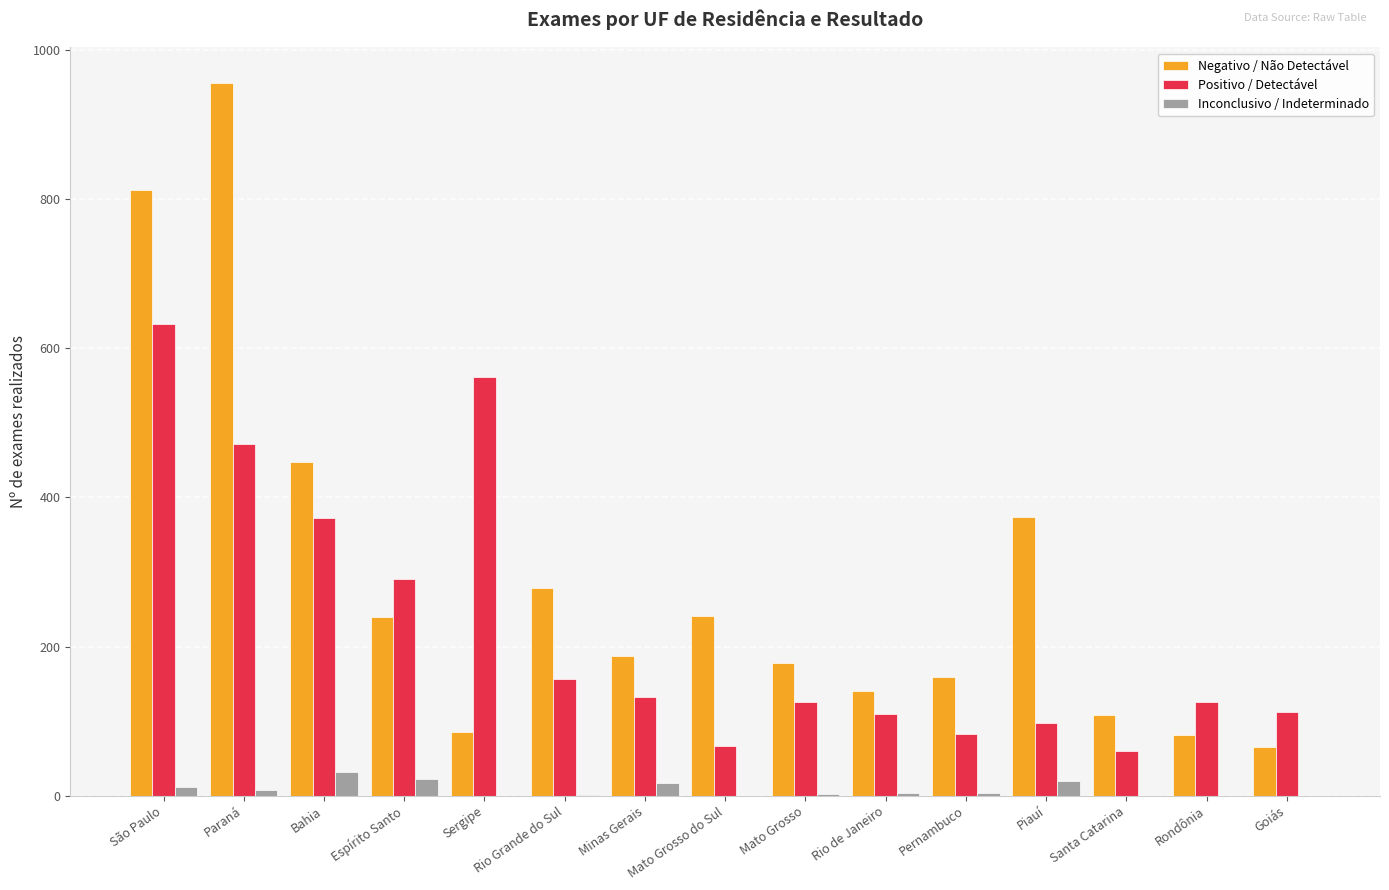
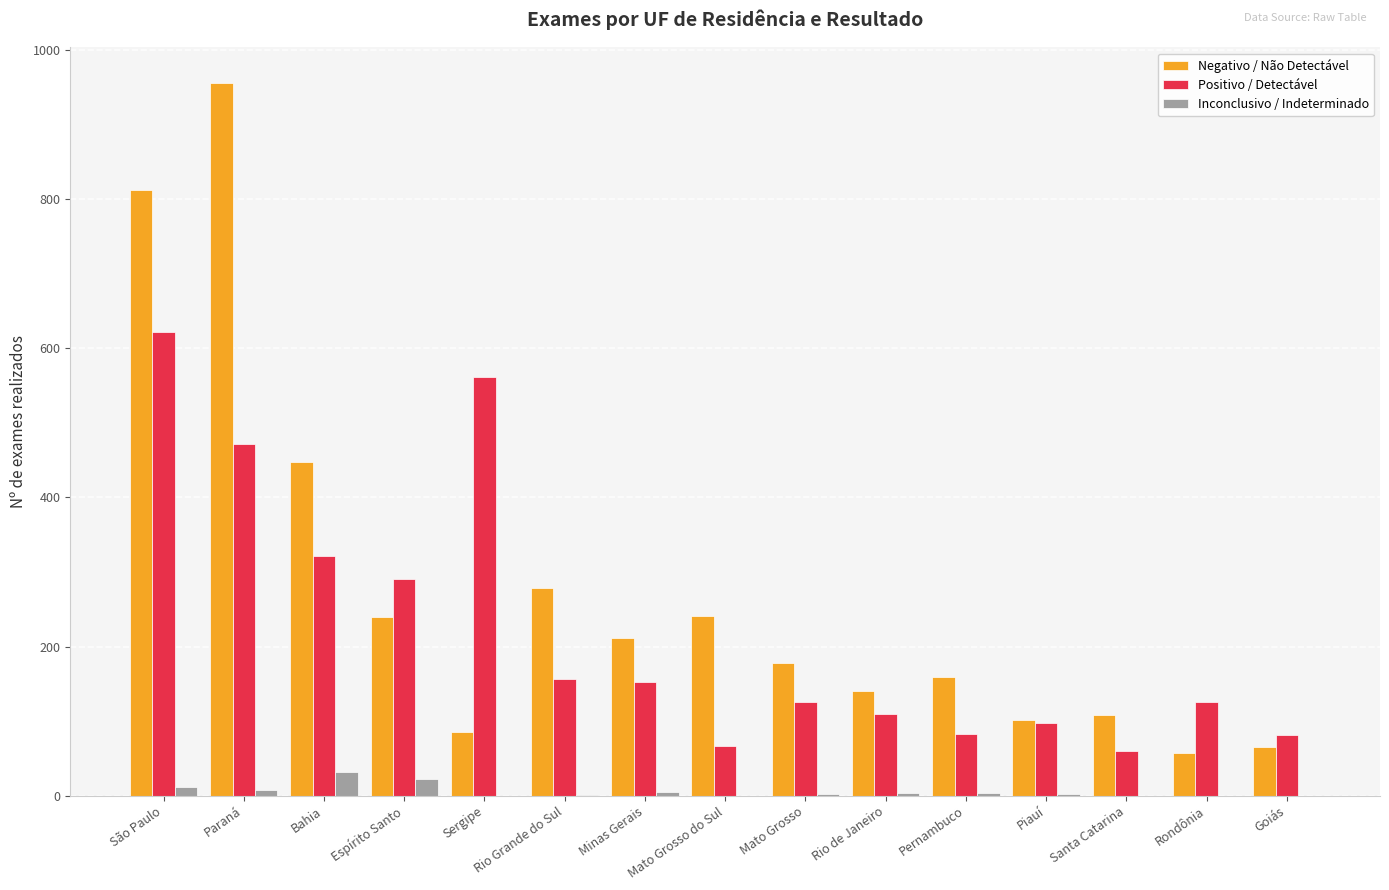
  {
    "Negativo / Não Detectável": {
      "São Paulo": 810,
      "Paraná": 960,
      "Bahia": 450,
      "Espírito Santo": 240,
      "Sergipe": 90,
      "Rio Grande do Sul": 280,
-     "Minas Gerais": 190,
+     "Minas Gerais": 210,
      "Mato Grosso do Sul": 240,
      "Mato Grosso": 180,
      "Rio de Janeiro": 140,
      "Pernambuco": 160,
-     "Piauí": 370,
+     "Piauí": 100,
      "Santa Catarina": 110,
-     "Rondônia": 80,
+     "Rondônia": 60,
      "Goiás": 70
    },
    "Positivo / Detectável": {
-     "São Paulo": 630,
+     "São Paulo": 620,
      "Paraná": 470,
-     "Bahia": 370,
+     "Bahia": 320,
      "Espírito Santo": 290,
      "Sergipe": 560,
      "Rio Grande do Sul": 160,
-     "Minas Gerais": 130,
+     "Minas Gerais": 150,
      "Mato Grosso do Sul": 70,
      "Mato Grosso": 130,
      "Rio de Janeiro": 110,
      "Pernambuco": 80,
      "Piauí": 100,
      "Santa Catarina": 60,
      "Rondônia": 130,
-     "Goiás": 110
+     "Goiás": 80
    },
    "Inconclusivo / Indeterminado": {
      "São Paulo": 10,
      "Paraná": 10,
      "Bahia": 30,
      "Espírito Santo": 20,
      "Sergipe": 0,
-     "Minas Gerais": 20,
+     "Minas Gerais": 10,
      "Mato Grosso do Sul": 0,
      "Pernambuco": 0,
-     "Piauí": 20,
+     "Piauí": 0,
      "Santa Catarina": 0,
      "Rondônia": 0,
      "Goiás": 0
    }
  }
